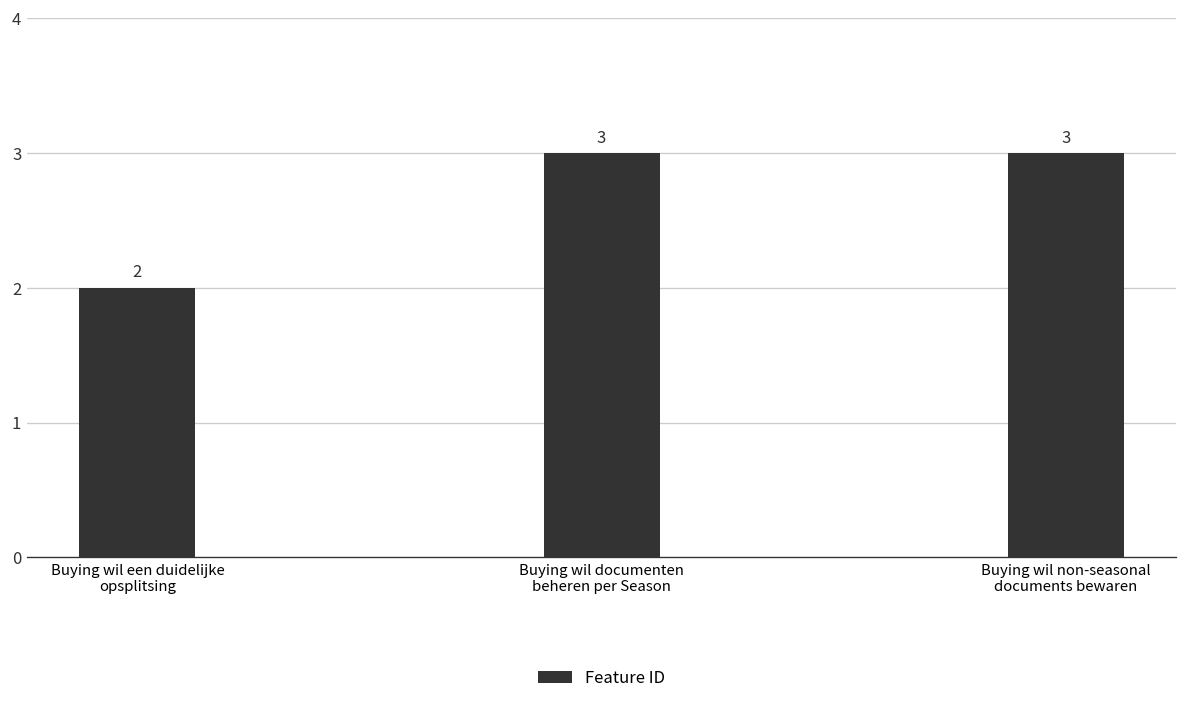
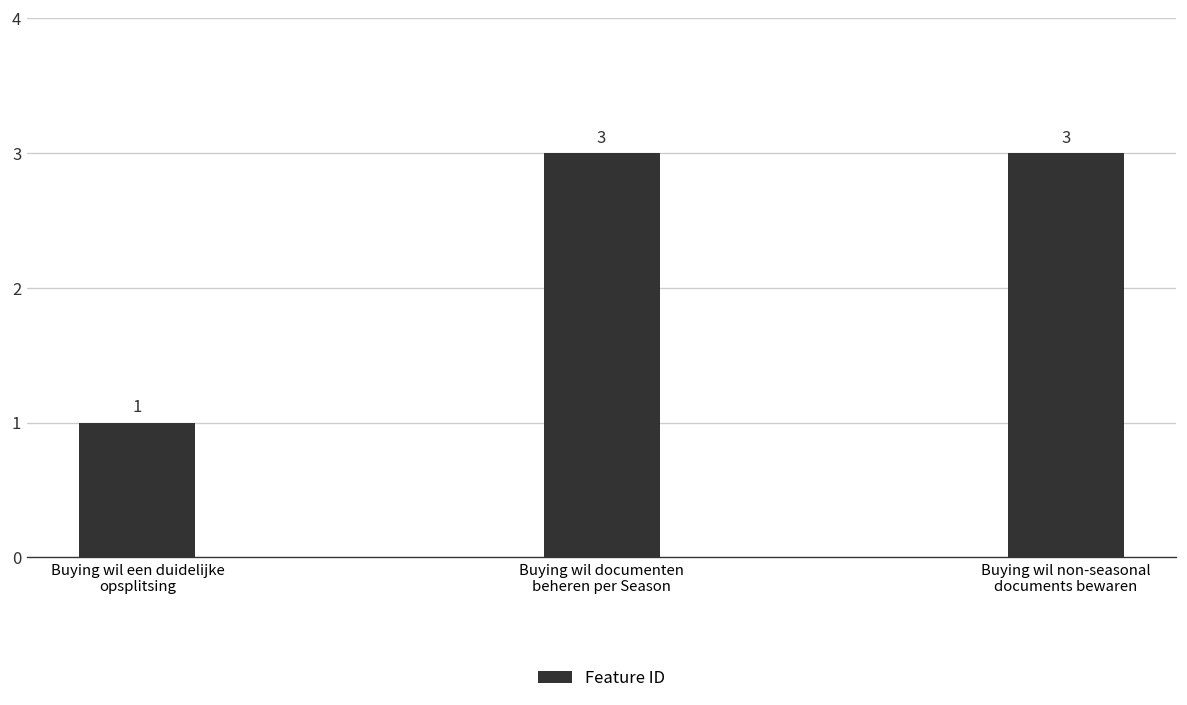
  {
-   "Buying wil een duidelijke opsplitsing": 2,
+   "Buying wil een duidelijke opsplitsing": 1,
    "Buying wil documenten beheren per Season": 3,
    "Buying wil non-seasonal documents bewaren": 3
  }
